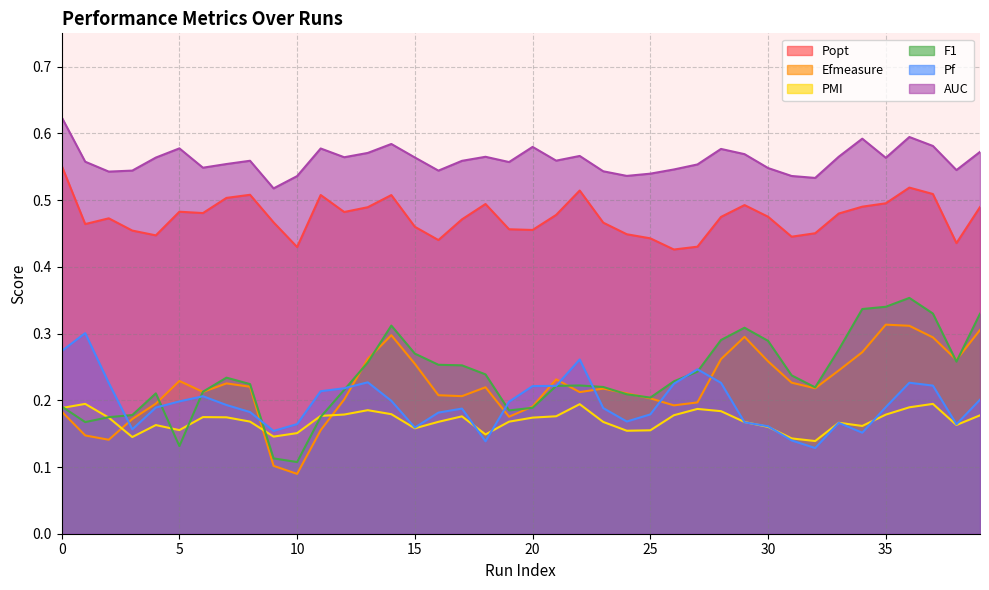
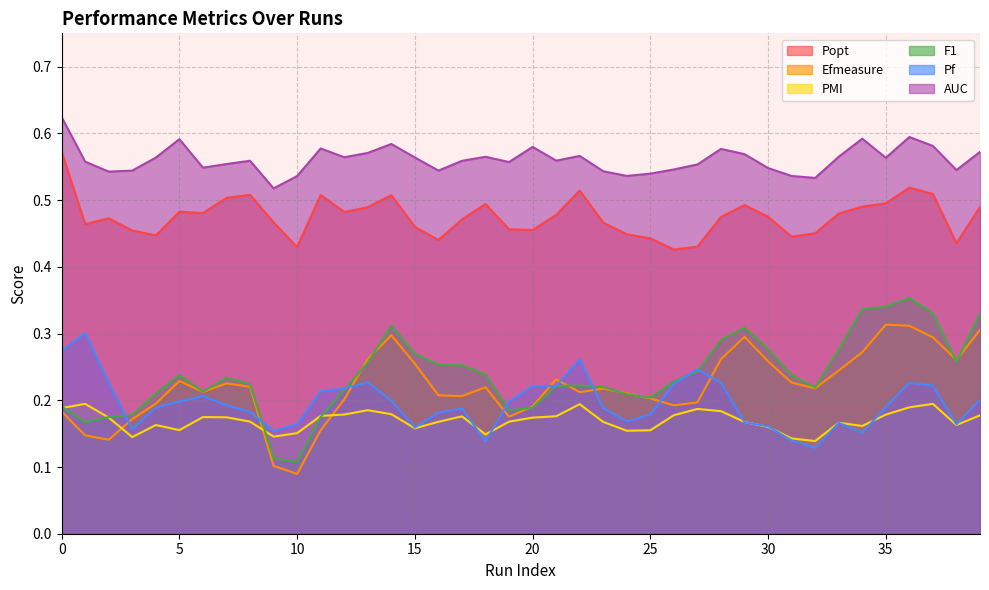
  {
    "Popt": {
-     "0": 0.55,
+     "0": 0.57,
      "5": 0.48,
      "10": 0.43,
      "15": 0.46,
      "20": 0.46,
      "25": 0.44,
      "30": 0.48,
      "35": 0.50
    },
    "Efmeasure": {
      "0": 0.18,
      "5": 0.23,
      "10": 0.09,
      "15": 0.25,
      "30": 0.26,
      "35": 0.31
    },
    "PMI": {
      "5": 0.16,
      "10": 0.15,
      "20": 0.17,
      "25": 0.16,
      "35": 0.18
    },
    "F1": {
-     "5": 0.13,
+     "5": 0.24,
      "10": 0.11,
      "15": 0.27,
-     "30": 0.29,
+     "30": 0.28,
      "35": 0.34
    },
    "Pf": {
      "0": 0.27,
      "5": 0.20,
      "10": 0.16,
      "20": 0.22,
      "25": 0.18,
      "35": 0.19
    },
    "AUC": {
      "0": 0.62,
-     "5": 0.58,
+     "5": 0.59,
      "10": 0.54,
      "15": 0.56,
      "20": 0.58,
      "25": 0.54,
      "30": 0.55,
      "35": 0.56
    }
  }
